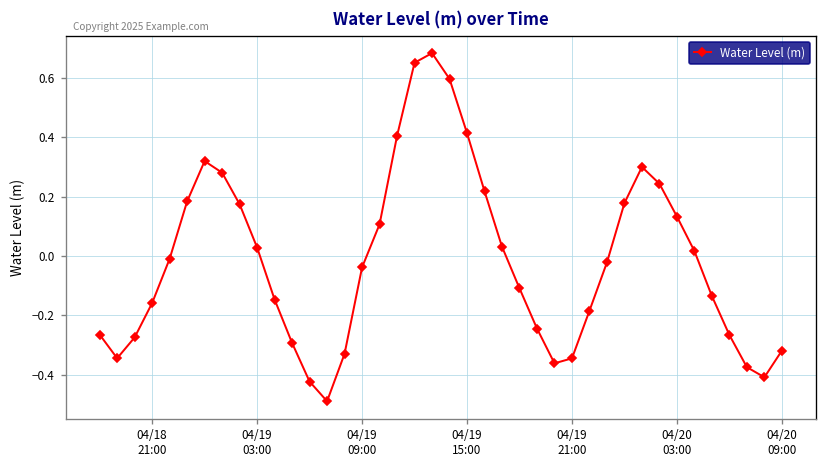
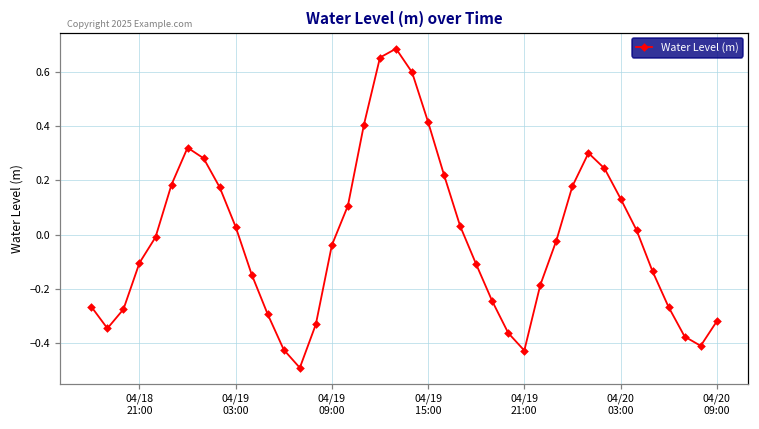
  {
-   "04/18 21:00": -0.16,
+   "04/18 21:00": -0.10,
    "04/19 03:00": 0.03,
    "04/19 09:00": -0.04,
    "04/19 15:00": 0.41,
-   "04/19 21:00": -0.34,
+   "04/19 21:00": -0.43,
    "04/20 03:00": 0.13,
    "04/20 09:00": -0.32
  }
